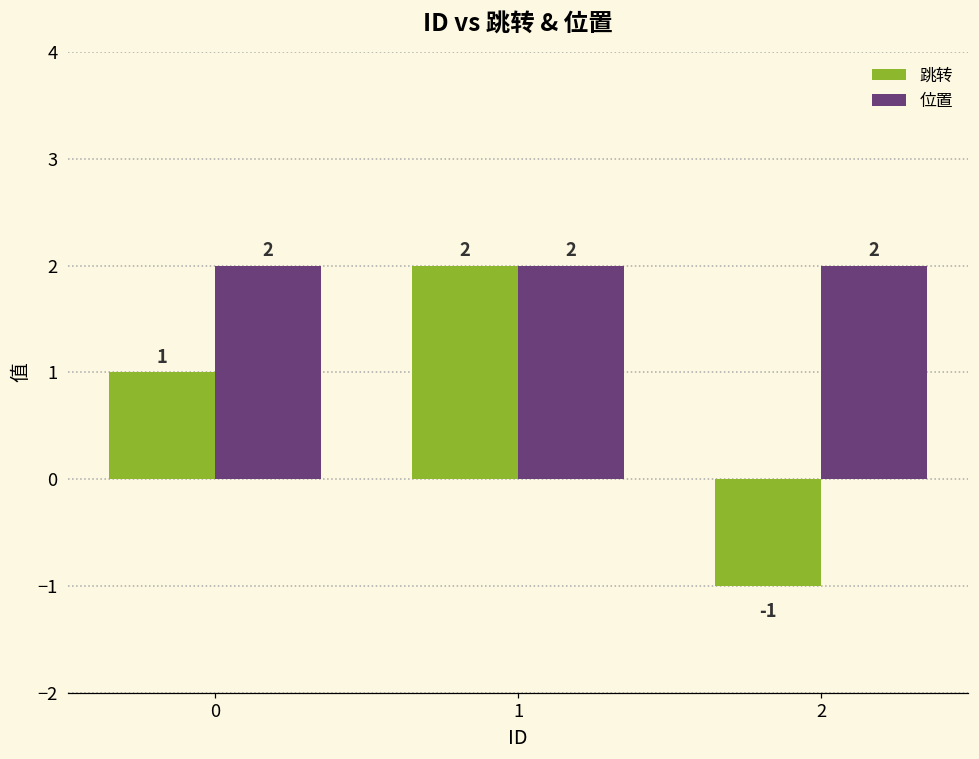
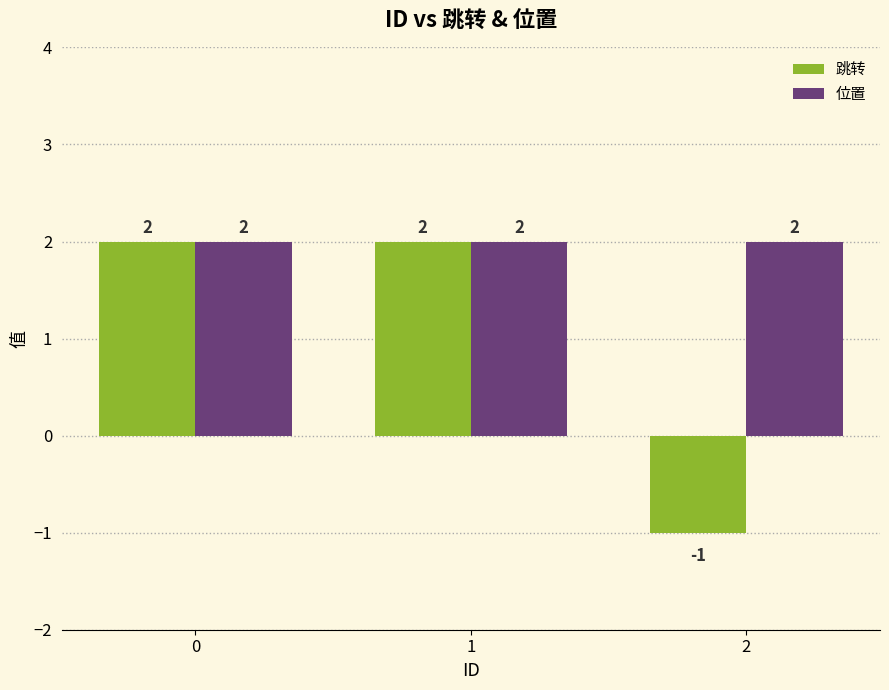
  {
    "跳转": {
-     "0": 1,
+     "0": 2,
      "1": 2,
      "2": -1
    },
    "位置": {
      "0": 2,
      "1": 2,
      "2": 2
    }
  }
